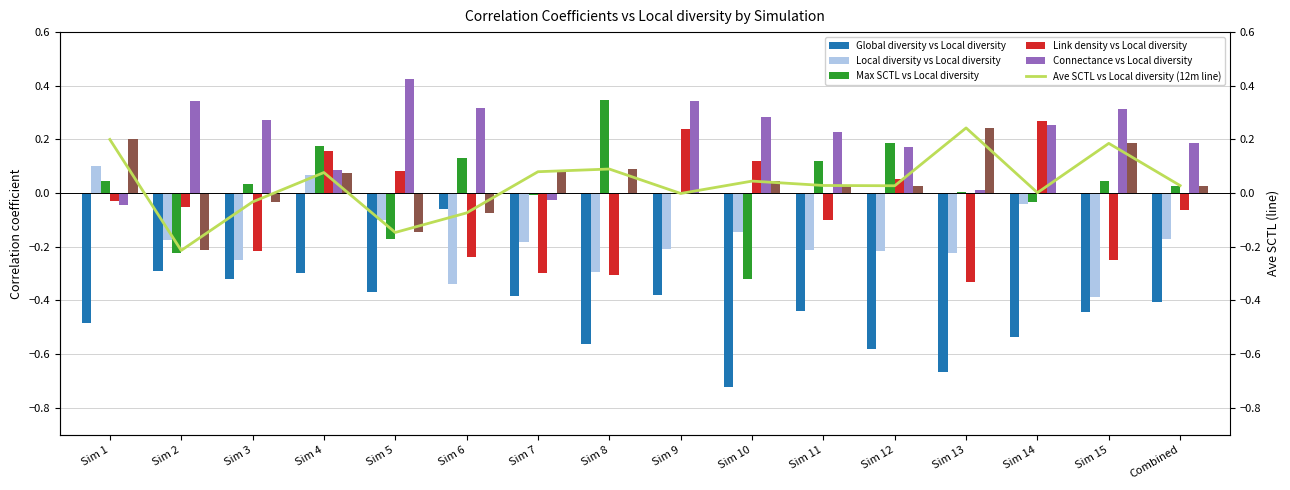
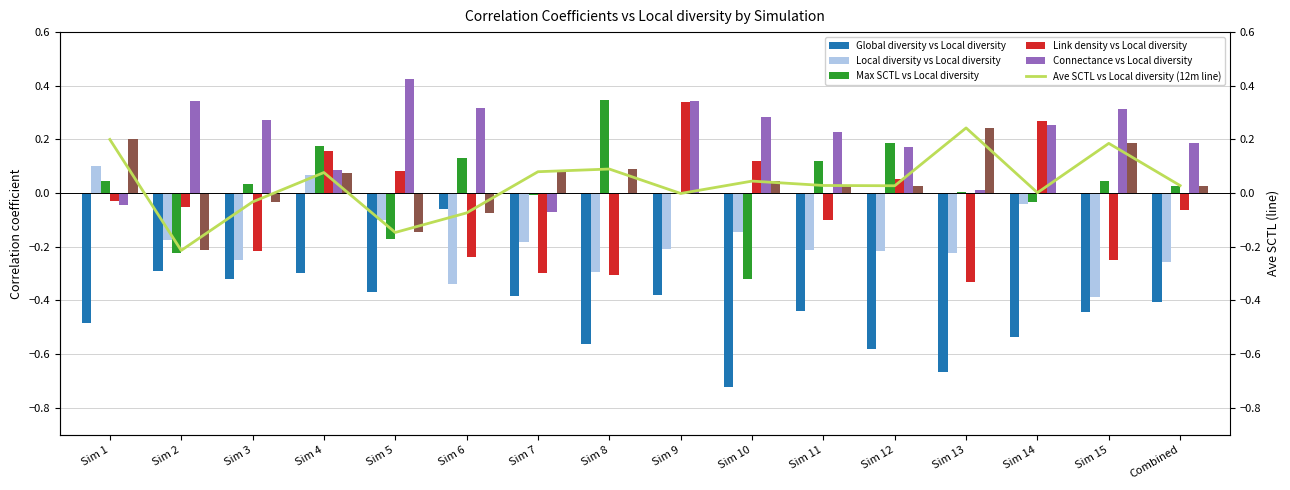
  {
    "Global diversity vs Local diversity": {
      "Sim 1": -0.48,
      "Sim 2": -0.29,
      "Sim 3": -0.32,
      "Sim 4": -0.30,
      "Sim 5": -0.37,
      "Sim 6": -0.06,
      "Sim 7": -0.38,
      "Sim 8": -0.56,
      "Sim 9": -0.38,
      "Sim 10": -0.72,
      "Sim 11": -0.44,
      "Sim 12": -0.58,
      "Sim 13": -0.67,
      "Sim 14": -0.54,
      "Sim 15": -0.44,
      "Combined": -0.41
    },
    "Local diversity vs Local diversity": {
      "Sim 1": 0.10,
      "Sim 2": -0.17,
      "Sim 3": -0.25,
      "Sim 4": 0.07,
      "Sim 5": -0.10,
      "Sim 6": -0.34,
      "Sim 7": -0.18,
      "Sim 8": -0.29,
      "Sim 9": -0.21,
      "Sim 10": -0.14,
      "Sim 11": -0.21,
      "Sim 12": -0.22,
      "Sim 13": -0.22,
      "Sim 14": -0.04,
      "Sim 15": -0.39,
-     "Combined": -0.17
+     "Combined": -0.26
    },
    "Max SCTL vs Local diversity": {
      "Sim 1": 0.05,
      "Sim 2": -0.22,
      "Sim 3": 0.03,
      "Sim 4": 0.18,
      "Sim 5": -0.17,
      "Sim 6": 0.13,
      "Sim 8": 0.35,
      "Sim 10": -0.32,
      "Sim 11": 0.12,
      "Sim 12": 0.19,
      "Sim 14": -0.03,
      "Sim 15": 0.04,
      "Combined": 0.03
    },
    "Link density vs Local diversity": {
      "Sim 1": -0.03,
      "Sim 2": -0.05,
      "Sim 3": -0.21,
      "Sim 4": 0.16,
      "Sim 5": 0.08,
      "Sim 6": -0.24,
      "Sim 7": -0.30,
      "Sim 8": -0.30,
-     "Sim 9": 0.24,
+     "Sim 9": 0.34,
      "Sim 10": 0.12,
      "Sim 11": -0.10,
      "Sim 12": 0.05,
      "Sim 13": -0.33,
      "Sim 14": 0.27,
      "Sim 15": -0.25,
      "Combined": -0.06
    },
    "Connectance vs Local diversity": {
      "Sim 1": -0.05,
      "Sim 2": 0.34,
      "Sim 3": 0.27,
      "Sim 4": 0.09,
      "Sim 5": 0.42,
      "Sim 6": 0.32,
-     "Sim 7": -0.03,
+     "Sim 7": -0.07,
      "Sim 9": 0.34,
      "Sim 10": 0.28,
      "Sim 11": 0.23,
      "Sim 12": 0.17,
      "Sim 13": 0.01,
      "Sim 14": 0.25,
      "Sim 15": 0.31,
      "Combined": 0.19
    }
  }
